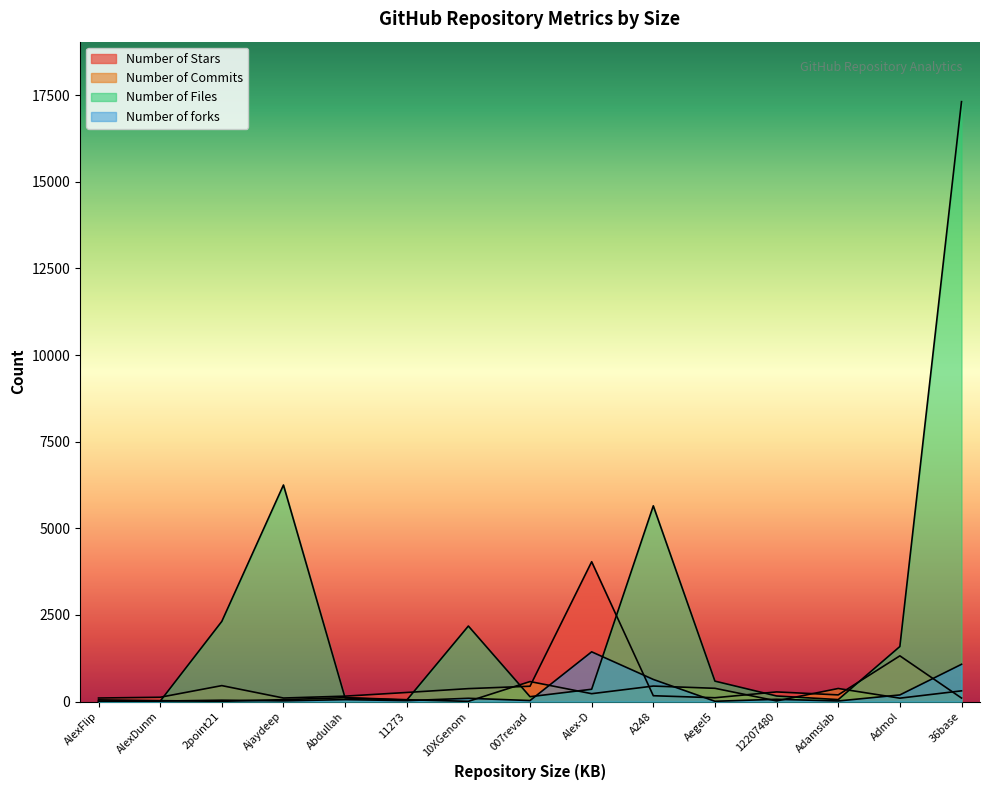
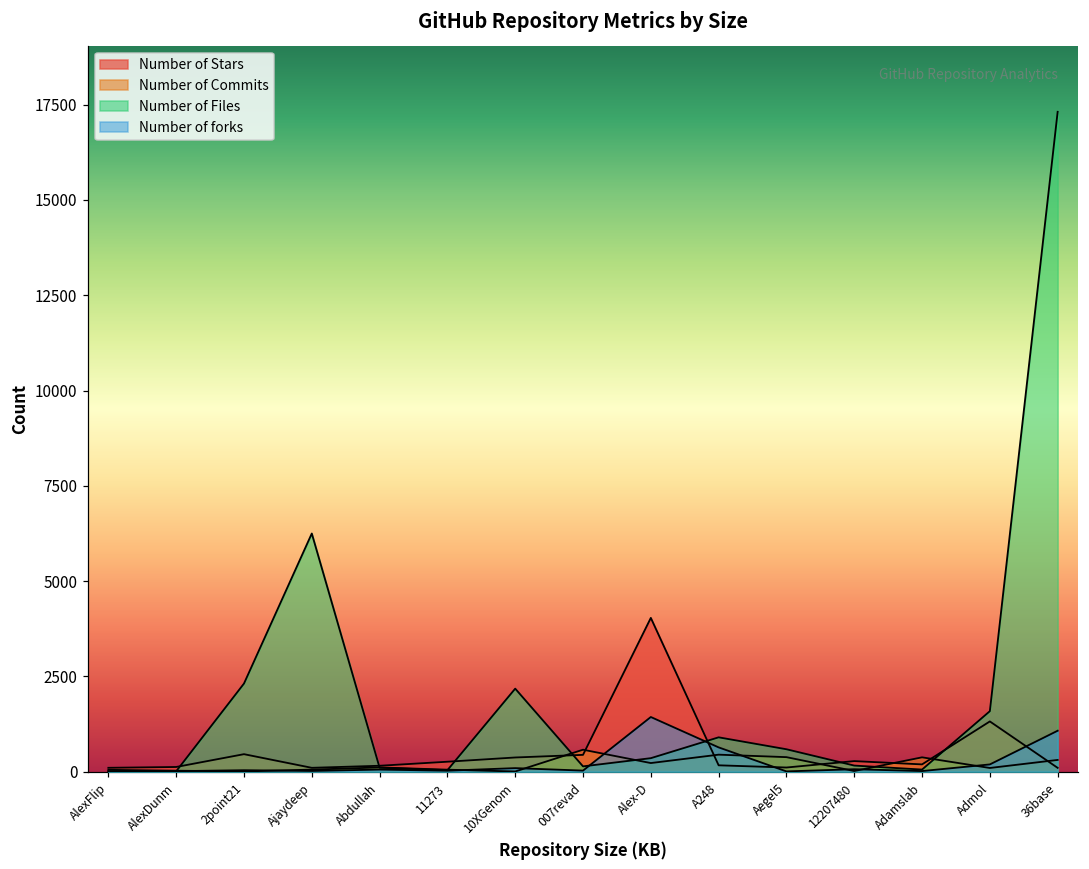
  {
    "Number of Files": {
      "2point21": 2300,
      "Ajaydeep": 6200,
      "10XGenom": 2200,
      "007revad": 100,
      "Alex-D": 400,
-     "A248": 5600,
+     "A248": 900,
      "Aegel5": 600,
      "12207480": 200,
      "Admol": 1600,
      "36base": 17300
    },
    "Number of forks": {
      "10XGenom": 100,
      "007revad": 0,
      "Alex-D": 1400,
      "A248": 600,
      "Aegel5": 0,
      "Admol": 200,
      "36base": 1100
    }
  }
